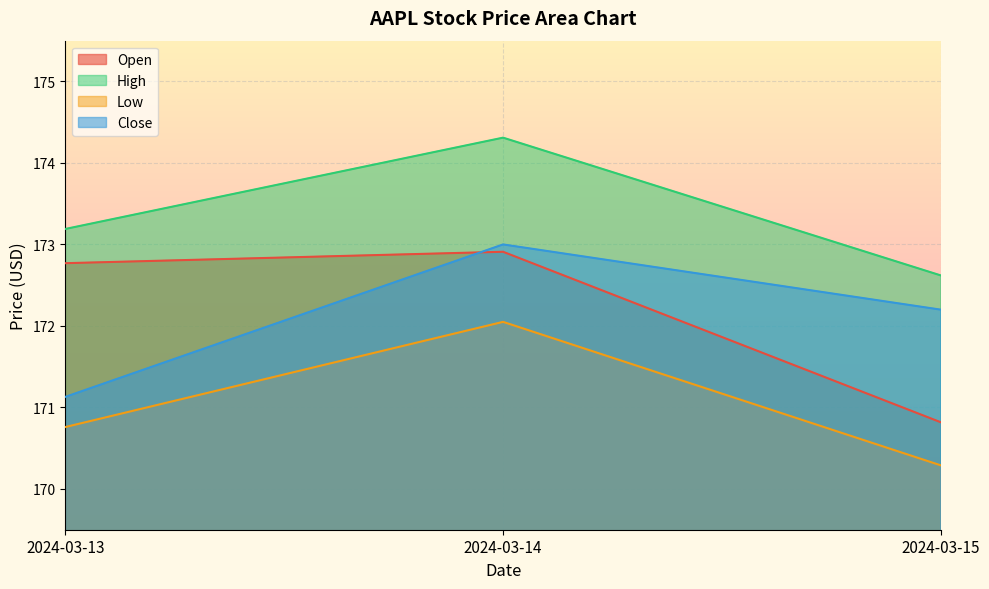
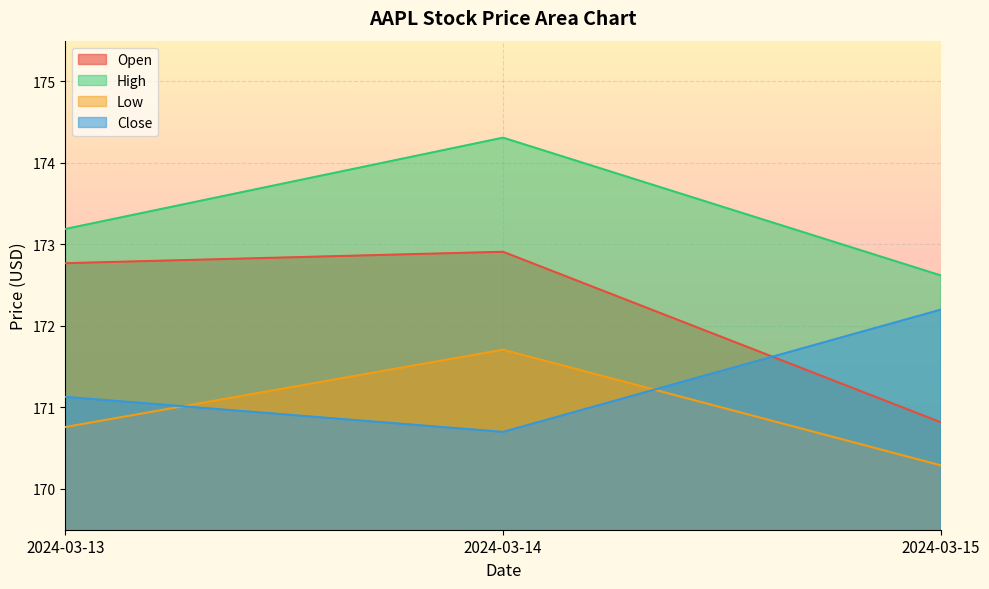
  {
    "Open": {
      "2024-03-13": 172.8,
      "2024-03-14": 172.9,
      "2024-03-15": 170.8
    },
    "High": {
      "2024-03-13": 173.2,
      "2024-03-14": 174.3,
      "2024-03-15": 172.6
    },
    "Low": {
      "2024-03-13": 170.8,
-     "2024-03-14": 172.1,
+     "2024-03-14": 171.7,
      "2024-03-15": 170.3
    },
    "Close": {
      "2024-03-13": 171.1,
-     "2024-03-14": 173.0,
+     "2024-03-14": 170.7,
      "2024-03-15": 172.2
    }
  }
